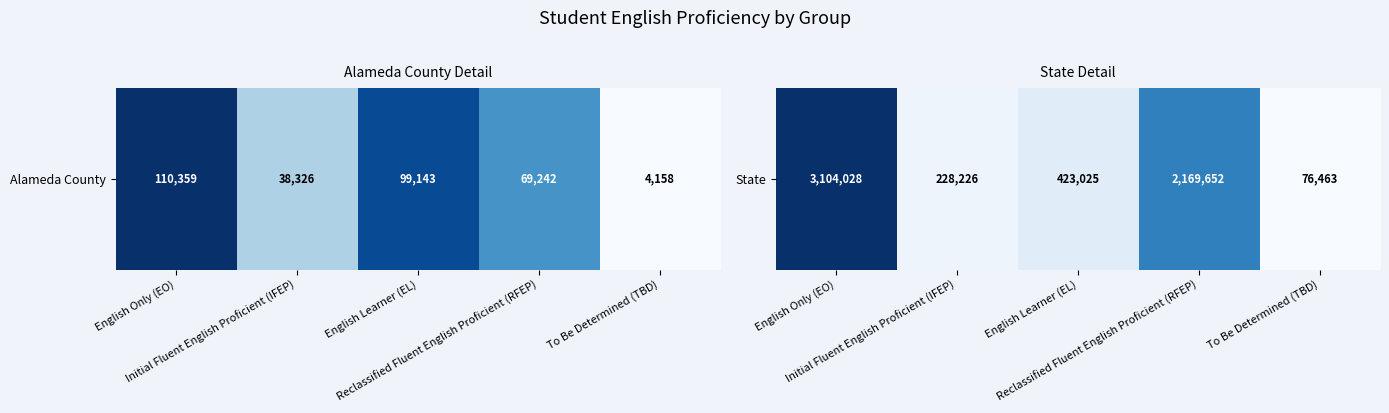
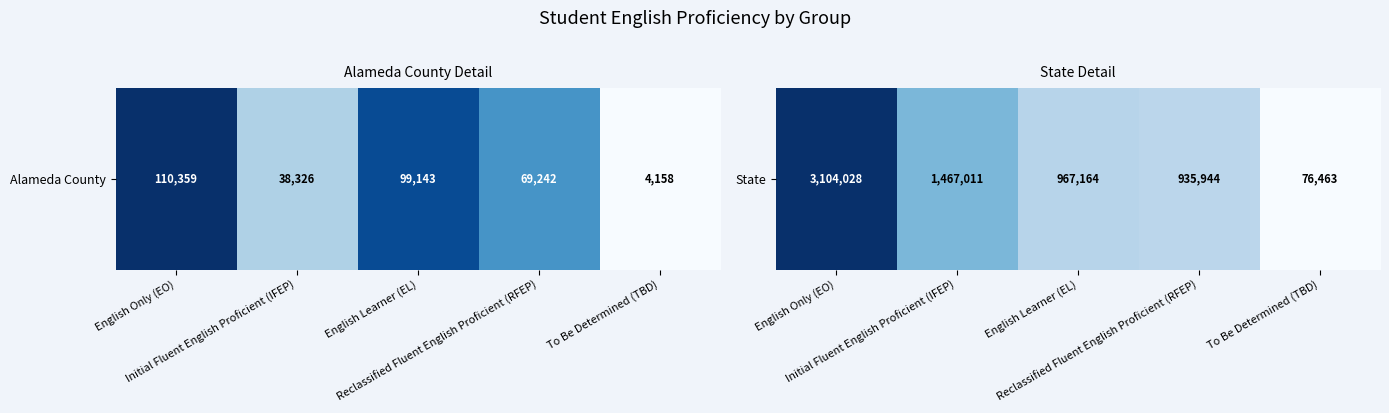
  {
    "Alameda County Detail": {
      "Alameda County": {
        "English Only (EO)": "110,359",
        "Initial Fluent English Proficient (IFEP)": "38,326",
        "English Learner (EL)": "99,143",
        "Reclassified Fluent English Proficient (RFEP)": "69,242",
        "To Be Determined (TBD)": "4,158"
      }
    },
    "State Detail": {
      "State": {
        "English Only (EO)": "3,104,028",
-       "Initial Fluent English Proficient (IFEP)": "228,226",
-       "English Learner (EL)": "423,025",
-       "Reclassified Fluent English Proficient (RFEP)": "2,169,652",
+       "Initial Fluent English Proficient (IFEP)": "1,467,011",
+       "English Learner (EL)": "967,164",
+       "Reclassified Fluent English Proficient (RFEP)": "935,944",
        "To Be Determined (TBD)": "76,463"
      }
    }
  }
